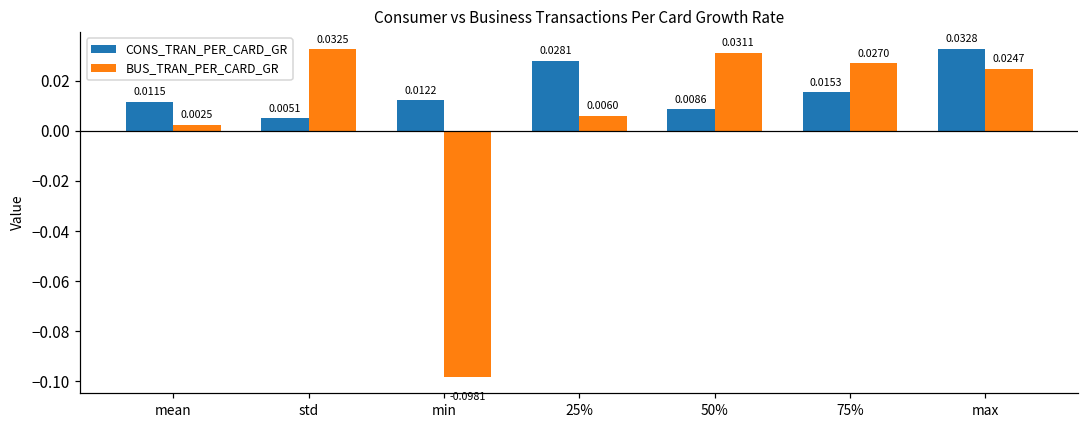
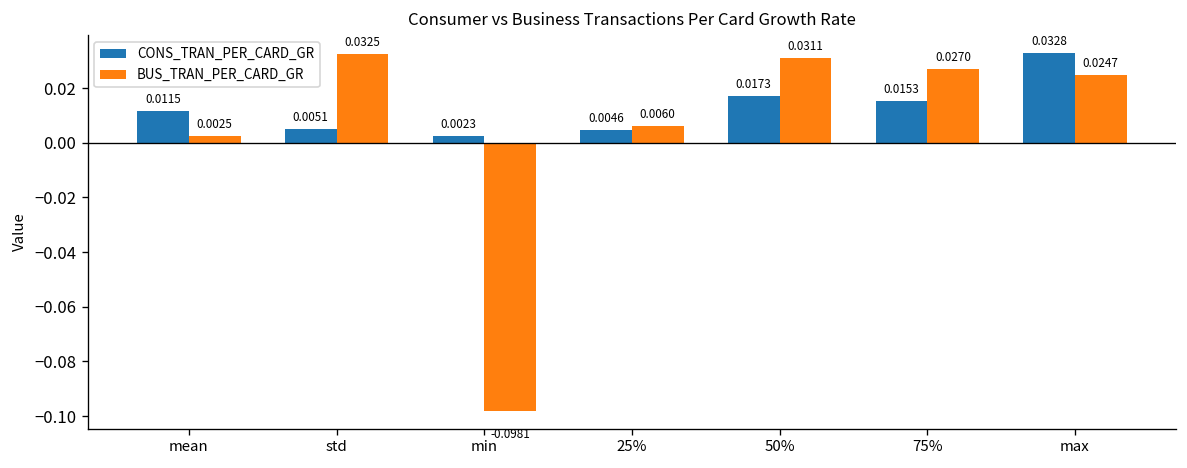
  {
    "CONS_TRAN_PER_CARD_GR": {
      "mean": 0.0115,
      "std": 0.0051,
-     "min": 0.0122,
-     "25%": 0.0281,
-     "50%": 0.0086,
+     "min": 0.0023,
+     "25%": 0.0046,
+     "50%": 0.0173,
      "75%": 0.0153,
      "max": 0.0328
    },
    "BUS_TRAN_PER_CARD_GR": {
      "mean": 0.0025,
      "std": 0.0325,
      "min": -0.0981,
      "25%": 0.0060,
      "50%": 0.0311,
      "75%": 0.0270,
      "max": 0.0247
    }
  }
